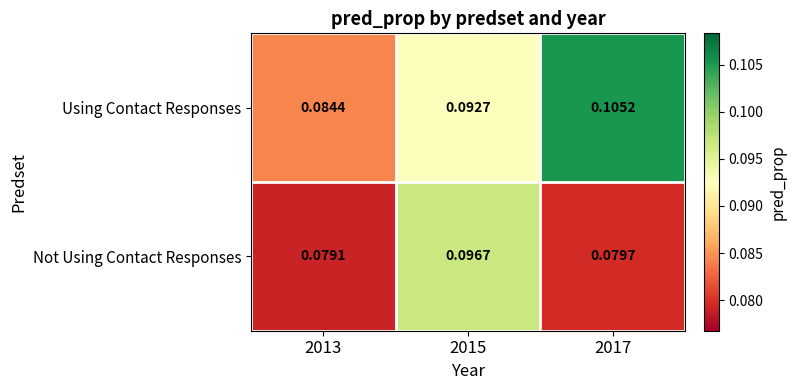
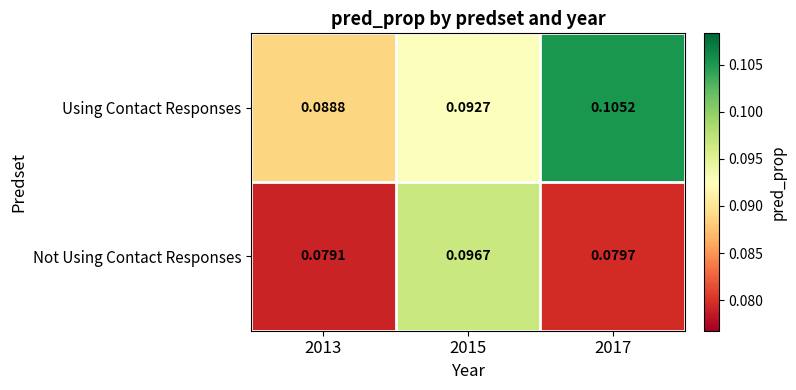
  {
    "Using Contact Responses": {
-     "2013": 0.0844,
+     "2013": 0.0888,
      "2015": 0.0927,
      "2017": 0.1052
    },
    "Not Using Contact Responses": {
      "2013": 0.0791,
      "2015": 0.0967,
      "2017": 0.0797
    }
  }
